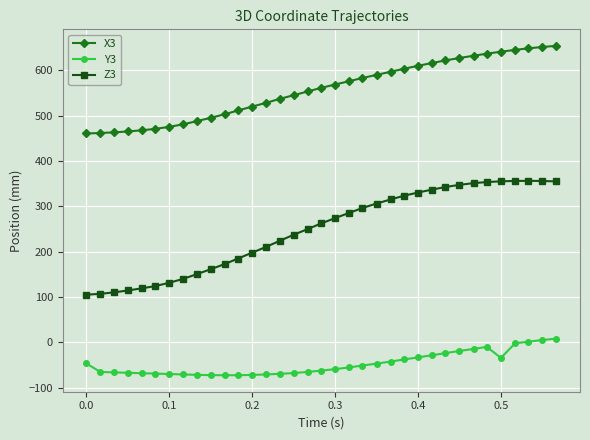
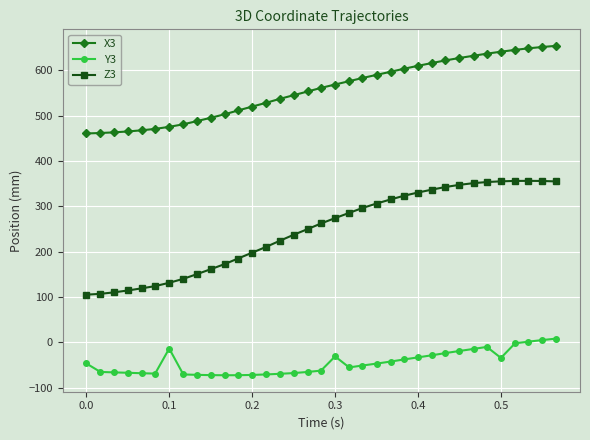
  {
    "Y3": {
      "0.0": -50,
-     "0.1": -70,
+     "0.1": -10,
      "0.2": -70,
-     "0.3": -60,
+     "0.3": -30,
      "0.4": -30,
      "0.5": -30
    }
  }
